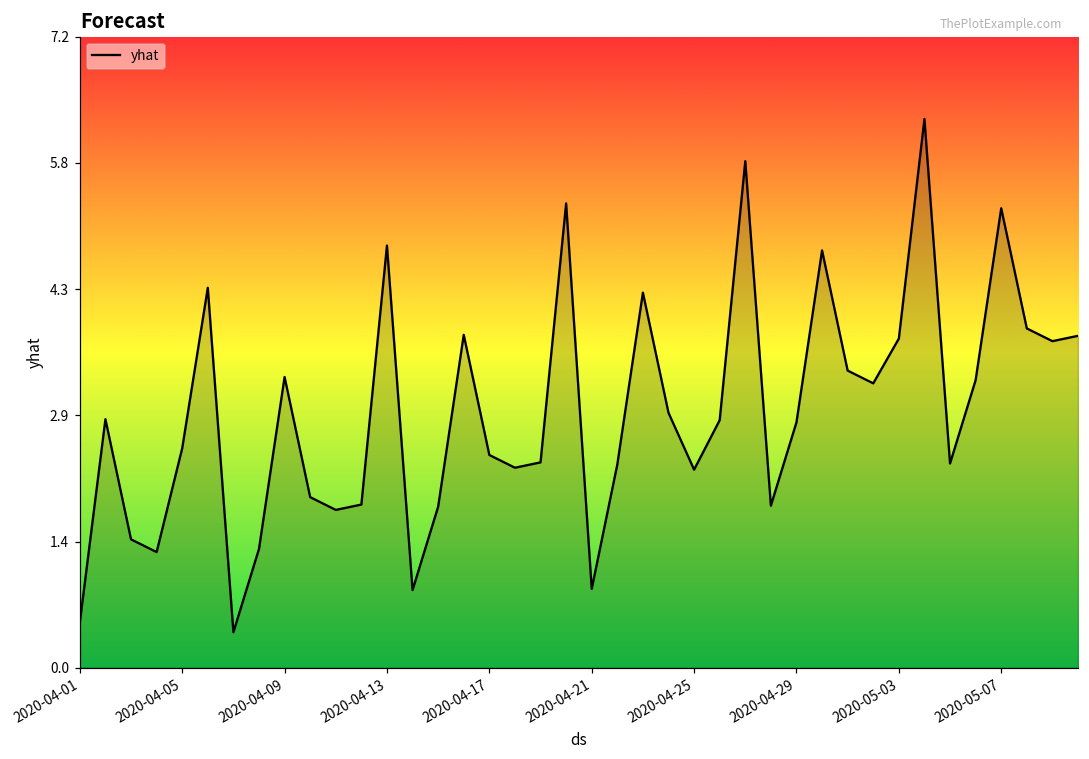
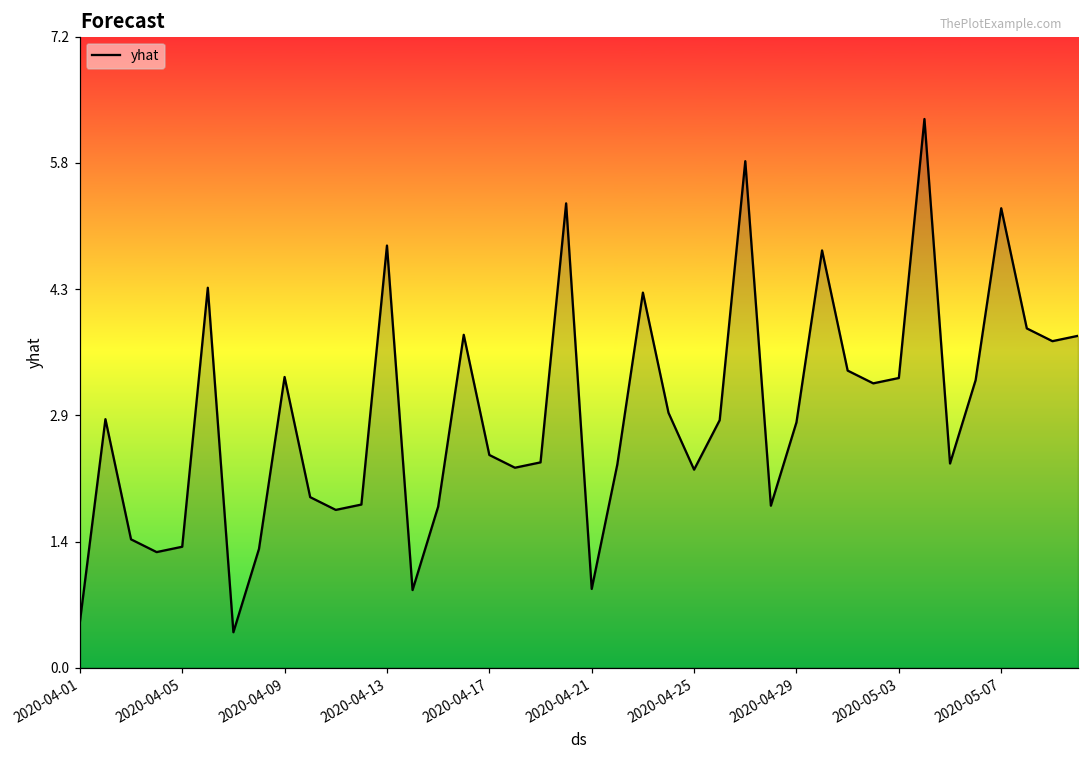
  {
    "2020-04-01": 0.5,
-   "2020-04-05": 2.5,
+   "2020-04-05": 1.4,
    "2020-04-09": 3.3,
    "2020-04-13": 4.8,
    "2020-04-17": 2.4,
    "2020-04-21": 0.9,
    "2020-04-25": 2.3,
    "2020-04-29": 2.8,
-   "2020-05-03": 3.8,
+   "2020-05-03": 3.3,
    "2020-05-07": 5.3
  }
